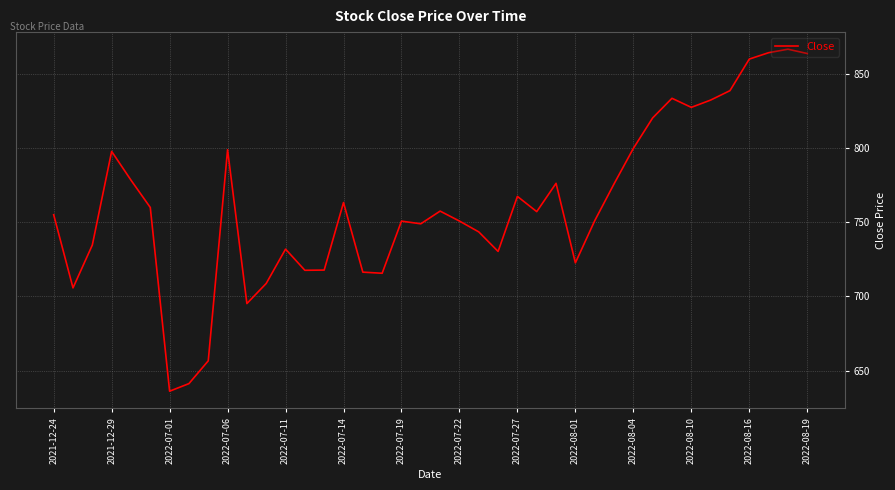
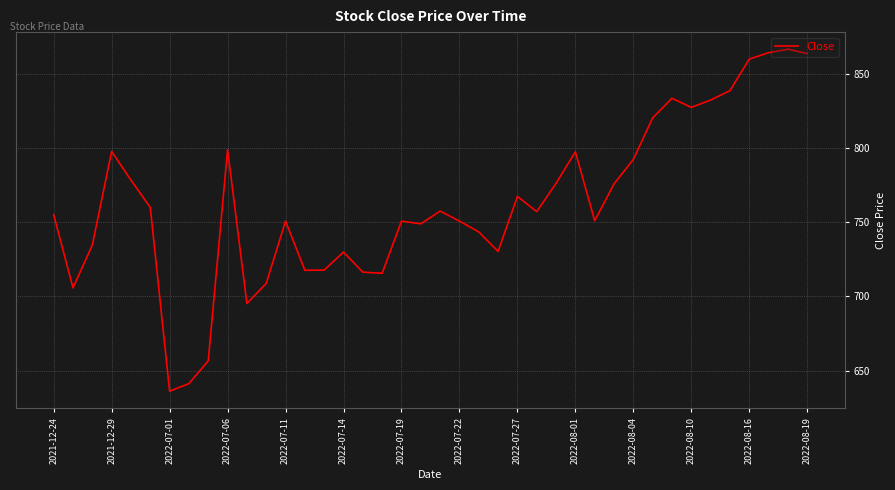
  {
    "2021-12-24": 755,
    "2021-12-29": 798,
    "2022-07-01": 636,
    "2022-07-06": 799,
-   "2022-07-11": 732,
-   "2022-07-14": 763,
+   "2022-07-11": 751,
+   "2022-07-14": 730,
    "2022-07-19": 751,
    "2022-07-22": 751,
    "2022-07-27": 767,
-   "2022-08-01": 723,
-   "2022-08-04": 800,
+   "2022-08-01": 797,
+   "2022-08-04": 792,
    "2022-08-10": 827,
    "2022-08-16": 860
  }
